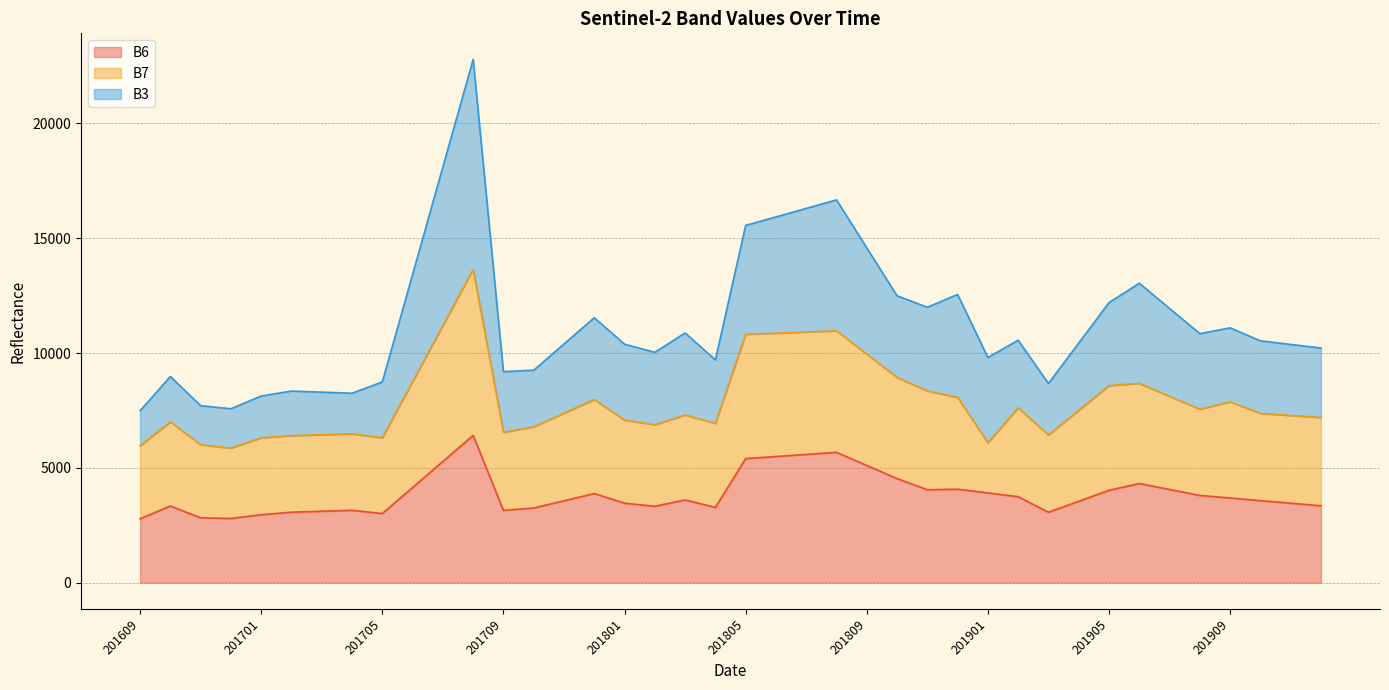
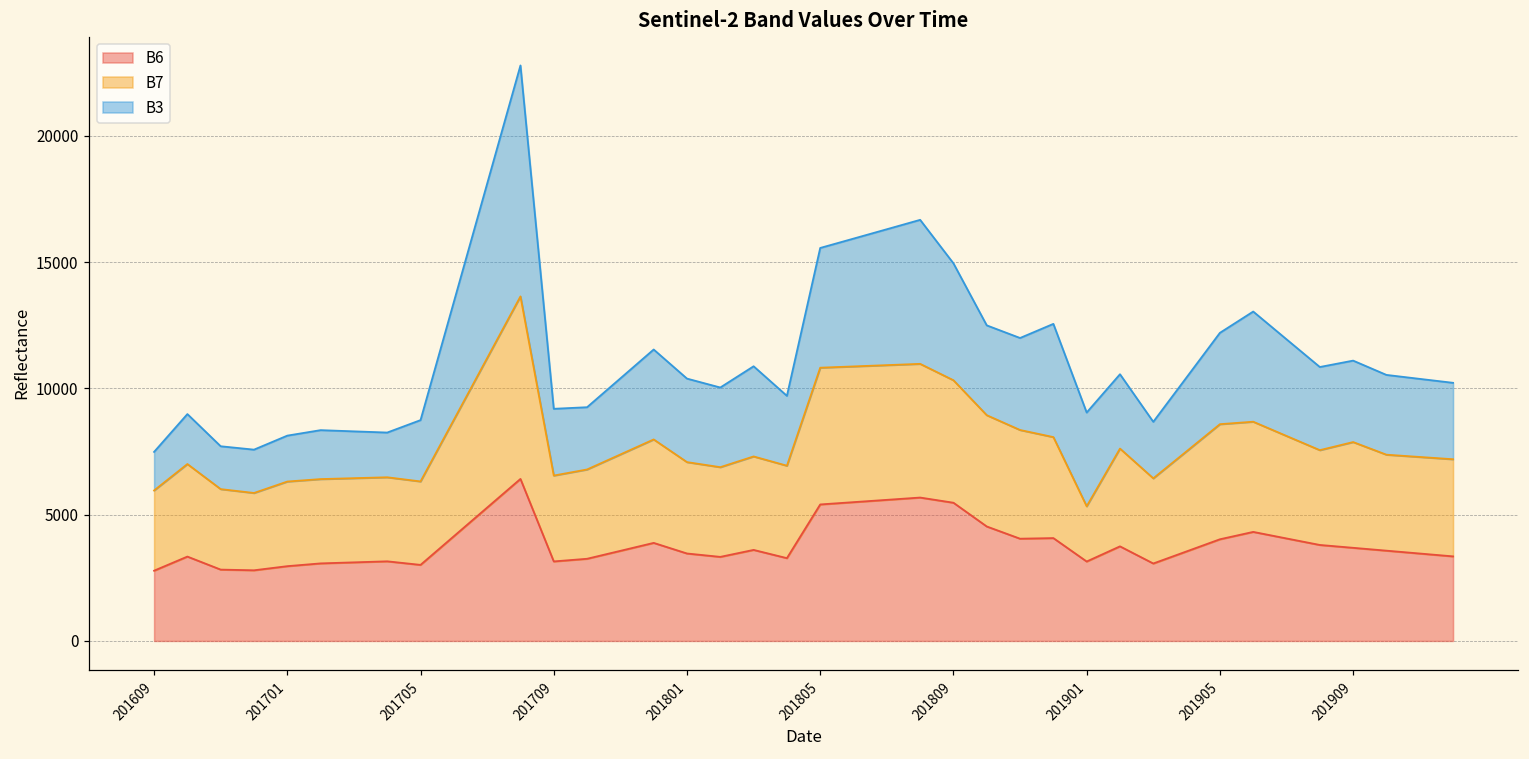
  {
    "B6": {
      "201609": 2800,
      "201701": 3000,
      "201705": 3000,
      "201709": 3100,
      "201801": 3500,
      "201805": 5400,
-     "201809": 5100,
-     "201901": 3900,
+     "201809": 5500,
+     "201901": 3100,
      "201905": 4000,
      "201909": 3700
    },
    "B7": {
      "201609": 3200,
      "201701": 3400,
      "201705": 3300,
      "201709": 3400,
      "201801": 3600,
      "201805": 5400,
      "201809": 4900,
      "201901": 2200,
      "201905": 4600,
      "201909": 4200
    },
    "B3": {
      "201609": 1500,
      "201701": 1800,
      "201705": 2400,
      "201709": 2600,
      "201801": 3300,
      "201805": 4700,
      "201809": 4600,
      "201901": 3700,
      "201905": 3600,
      "201909": 3200
    }
  }
